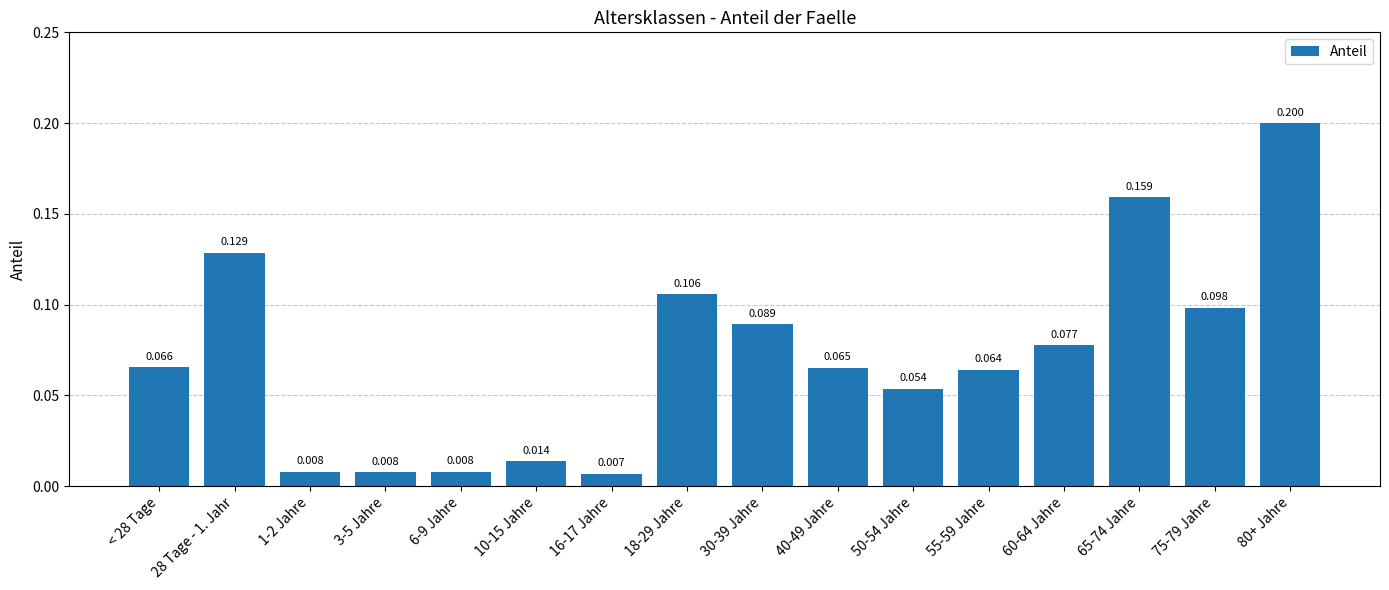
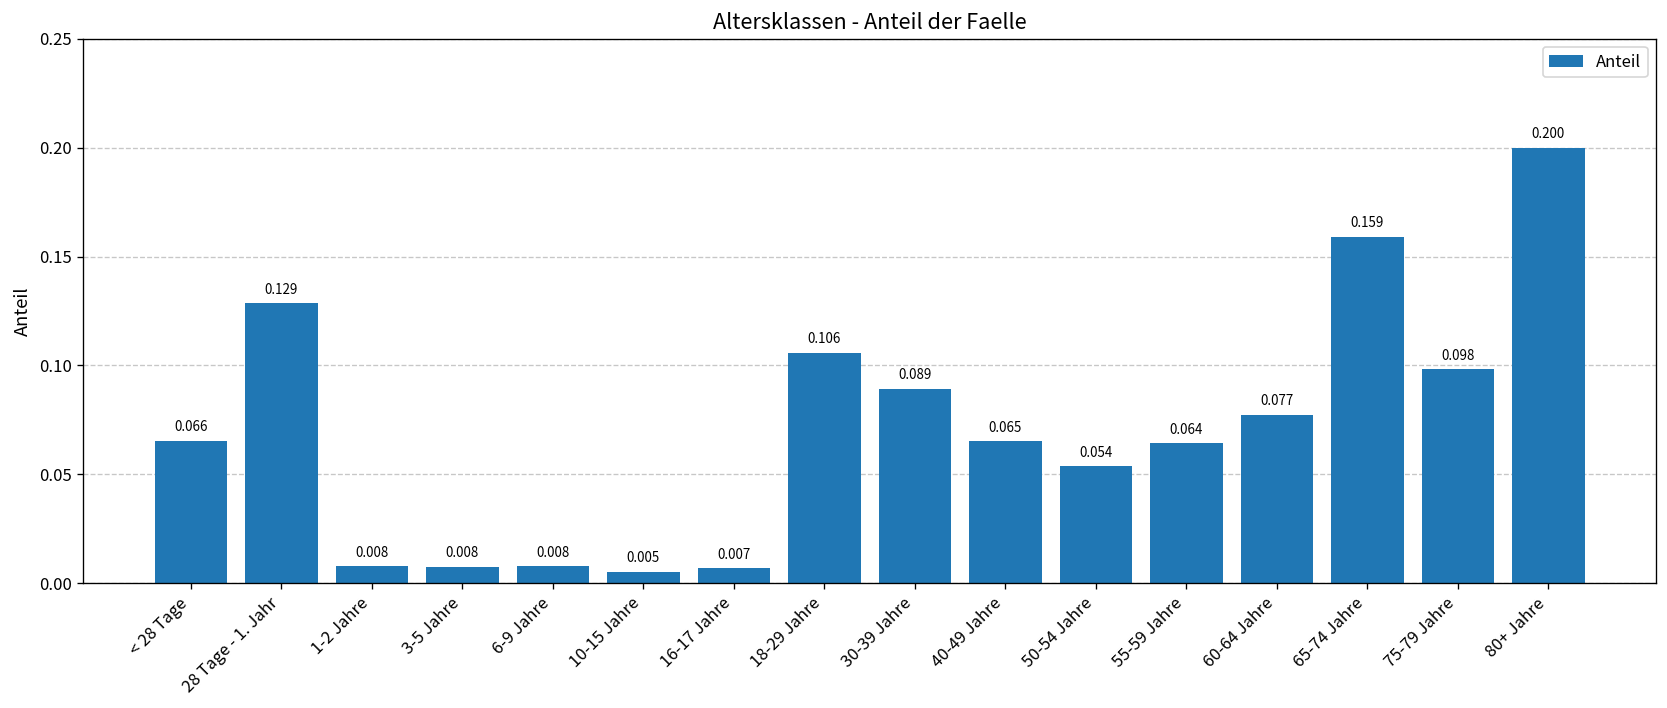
  {
    "< 28 Tage": 0.066,
    "28 Tage - 1. Jahr": 0.129,
    "1-2 Jahre": 0.008,
    "3-5 Jahre": 0.008,
    "6-9 Jahre": 0.008,
-   "10-15 Jahre": 0.014,
+   "10-15 Jahre": 0.005,
    "16-17 Jahre": 0.007,
    "18-29 Jahre": 0.106,
    "30-39 Jahre": 0.089,
    "40-49 Jahre": 0.065,
    "50-54 Jahre": 0.054,
    "55-59 Jahre": 0.064,
    "60-64 Jahre": 0.077,
    "65-74 Jahre": 0.159,
    "75-79 Jahre": 0.098,
    "80+ Jahre": 0.200
  }
